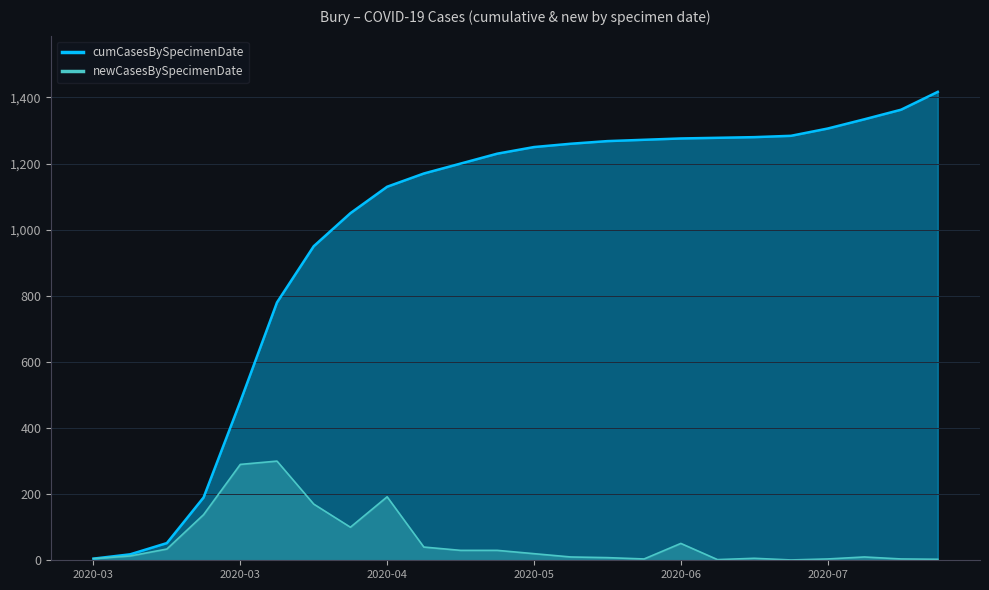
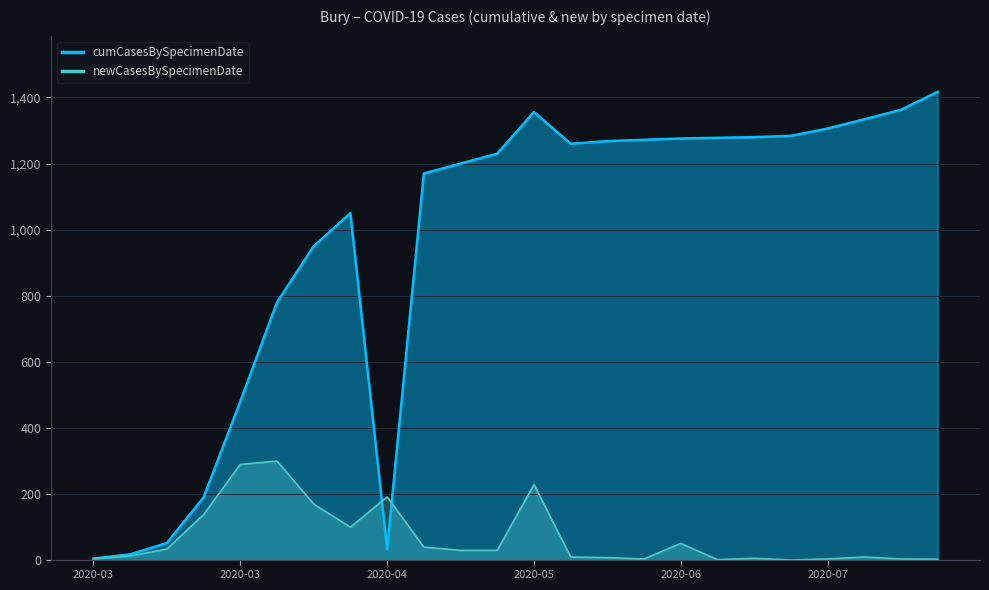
  {
    "cumCasesBySpecimenDate": {
-     "2020-04": "1,130",
-     "2020-05": "1,250",
+     "2020-04": "30",
+     "2020-05": "1,360",
      "2020-06": "1,280",
      "2020-07": "1,310"
    },
    "newCasesBySpecimenDate": {
      "2020-04": "190",
-     "2020-05": "20",
+     "2020-05": "230",
      "2020-06": "50",
      "2020-07": "0"
    }
  }
